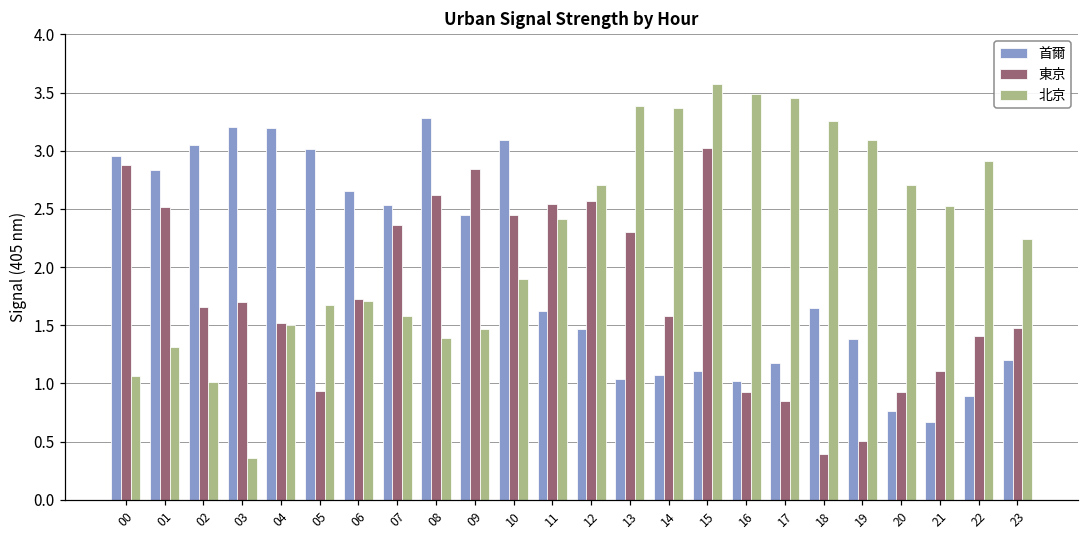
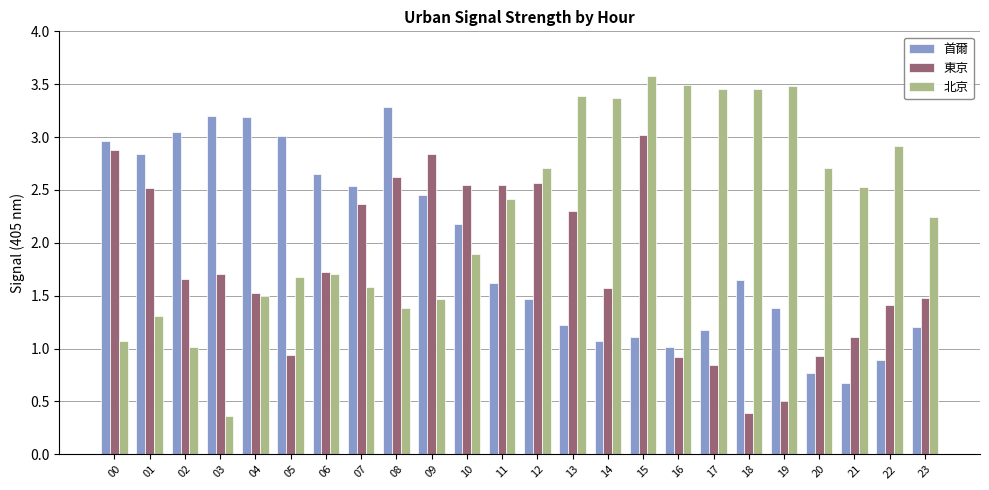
  {
    "首爾": {
      "00": 2.96,
      "01": 2.84,
      "02": 3.05,
      "03": 3.20,
      "04": 3.19,
      "05": 3.01,
      "06": 2.65,
      "07": 2.54,
      "08": 3.28,
      "09": 2.45,
-     "10": 3.09,
+     "10": 2.17,
      "11": 1.62,
      "12": 1.47,
-     "13": 1.04,
+     "13": 1.23,
      "14": 1.07,
      "15": 1.11,
      "16": 1.02,
      "17": 1.18,
      "18": 1.65,
      "19": 1.38,
      "20": 0.77,
      "21": 0.67,
      "22": 0.89,
      "23": 1.20
    },
    "東京": {
      "00": 2.87,
      "01": 2.52,
      "02": 1.65,
      "03": 1.70,
      "04": 1.52,
      "05": 0.94,
      "06": 1.73,
      "07": 2.36,
      "08": 2.62,
      "09": 2.84,
-     "10": 2.44,
+     "10": 2.55,
      "11": 2.54,
      "12": 2.56,
      "13": 2.30,
      "14": 1.58,
      "15": 3.02,
      "16": 0.92,
      "17": 0.85,
      "18": 0.39,
      "19": 0.50,
      "20": 0.93,
      "21": 1.11,
      "22": 1.41,
      "23": 1.48
    },
    "北京": {
      "00": 1.07,
      "01": 1.31,
      "02": 1.01,
      "03": 0.36,
      "04": 1.50,
      "05": 1.68,
      "06": 1.71,
      "07": 1.58,
      "08": 1.39,
      "09": 1.47,
      "10": 1.90,
      "11": 2.41,
      "12": 2.71,
      "13": 3.38,
      "14": 3.37,
      "15": 3.58,
      "16": 3.49,
      "17": 3.46,
-     "18": 3.26,
-     "19": 3.10,
+     "18": 3.46,
+     "19": 3.48,
      "20": 2.71,
      "21": 2.53,
      "22": 2.91,
      "23": 2.24
    }
  }
